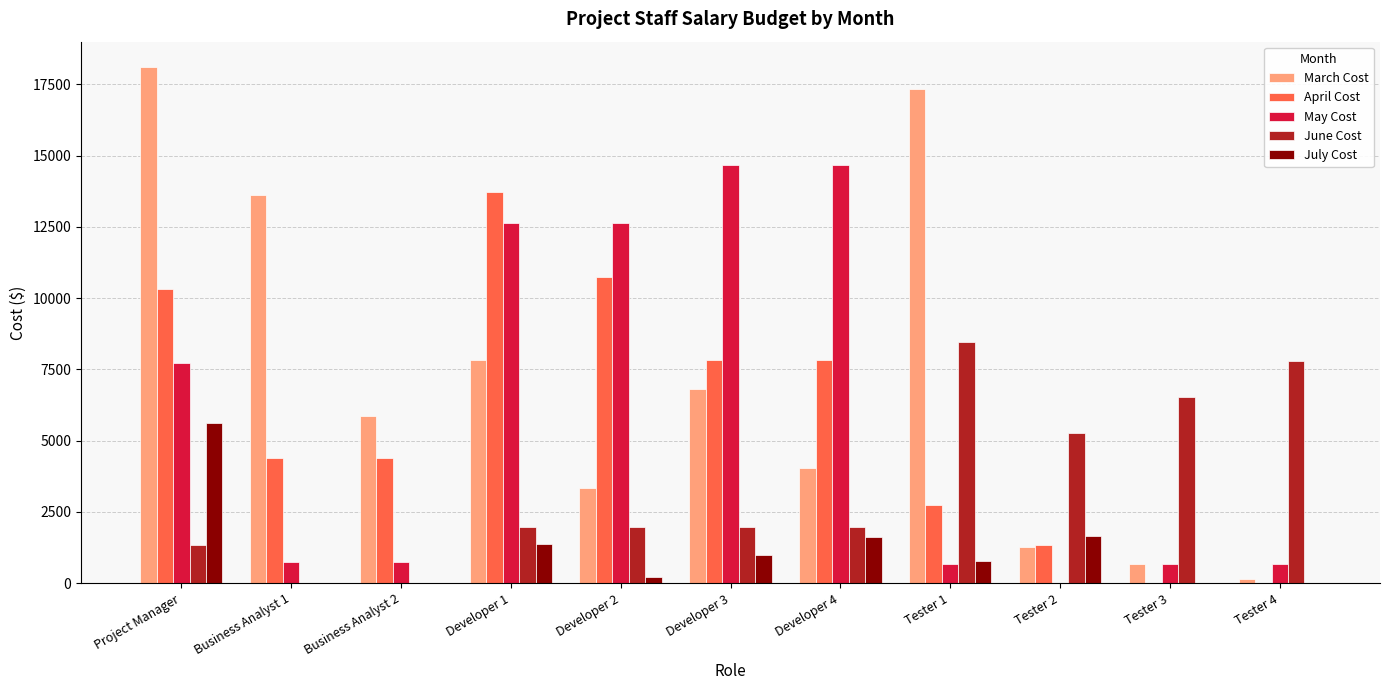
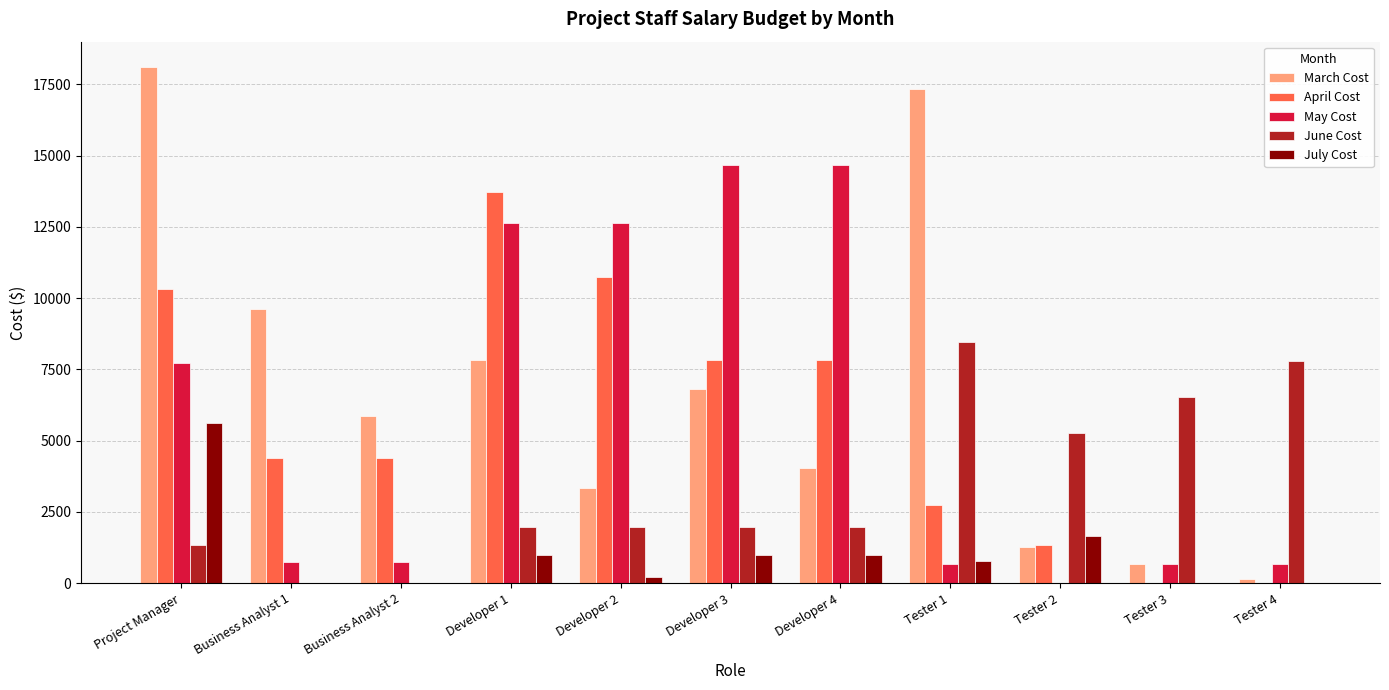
  {
    "March Cost": {
      "Project Manager": 18100,
-     "Business Analyst 1": 13600,
+     "Business Analyst 1": 9600,
      "Business Analyst 2": 5900,
      "Developer 1": 7800,
      "Developer 2": 3300,
      "Developer 3": 6800,
      "Developer 4": 4000,
      "Tester 1": 17300,
      "Tester 2": 1300,
      "Tester 3": 700,
      "Tester 4": 100
    },
    "April Cost": {
      "Project Manager": 10300,
      "Business Analyst 1": 4400,
      "Business Analyst 2": 4400,
      "Developer 1": 13700,
      "Developer 2": 10700,
      "Developer 3": 7800,
      "Developer 4": 7800,
      "Tester 1": 2700,
      "Tester 2": 1300,
      "Tester 3": 0,
      "Tester 4": 0
    },
    "July Cost": {
      "Project Manager": 5600,
      "Business Analyst 1": 0,
      "Business Analyst 2": 0,
-     "Developer 1": 1400,
+     "Developer 1": 1000,
      "Developer 2": 200,
      "Developer 3": 1000,
-     "Developer 4": 1600,
+     "Developer 4": 1000,
      "Tester 1": 800,
      "Tester 2": 1700,
      "Tester 3": 0,
      "Tester 4": 0
    }
  }
